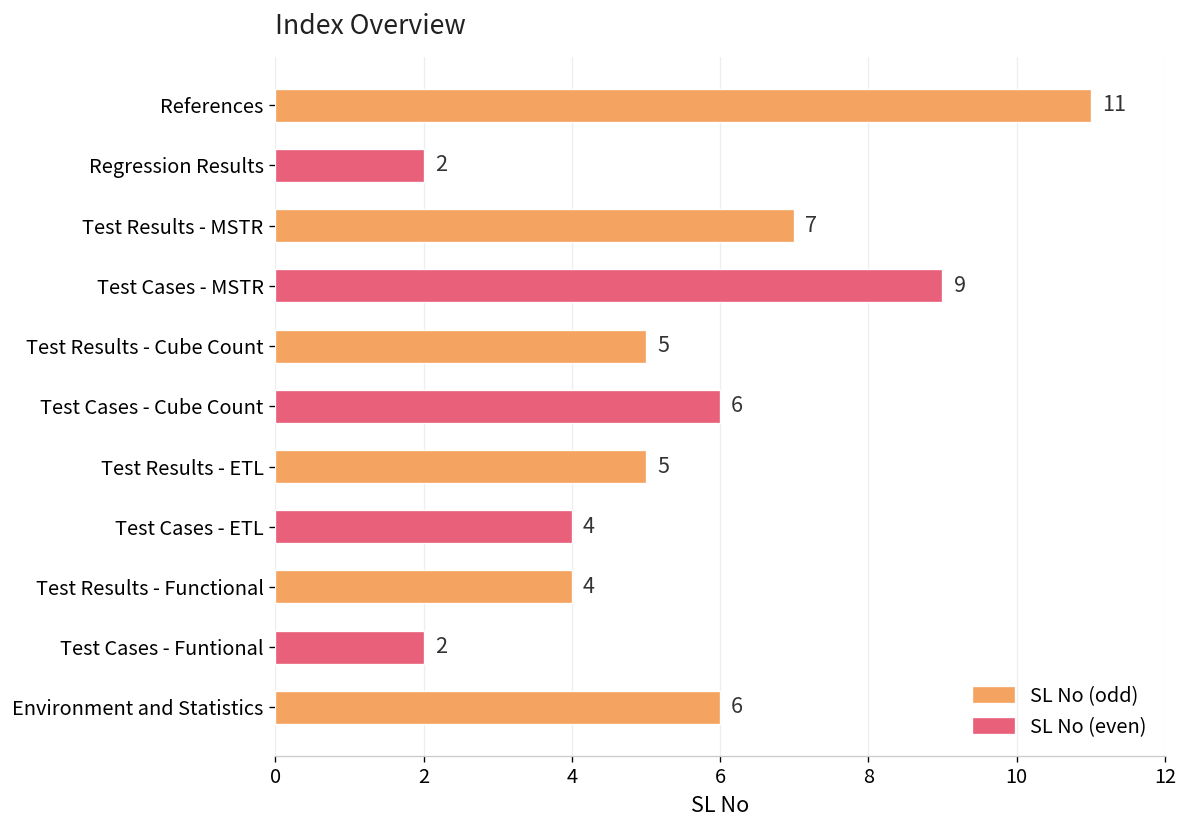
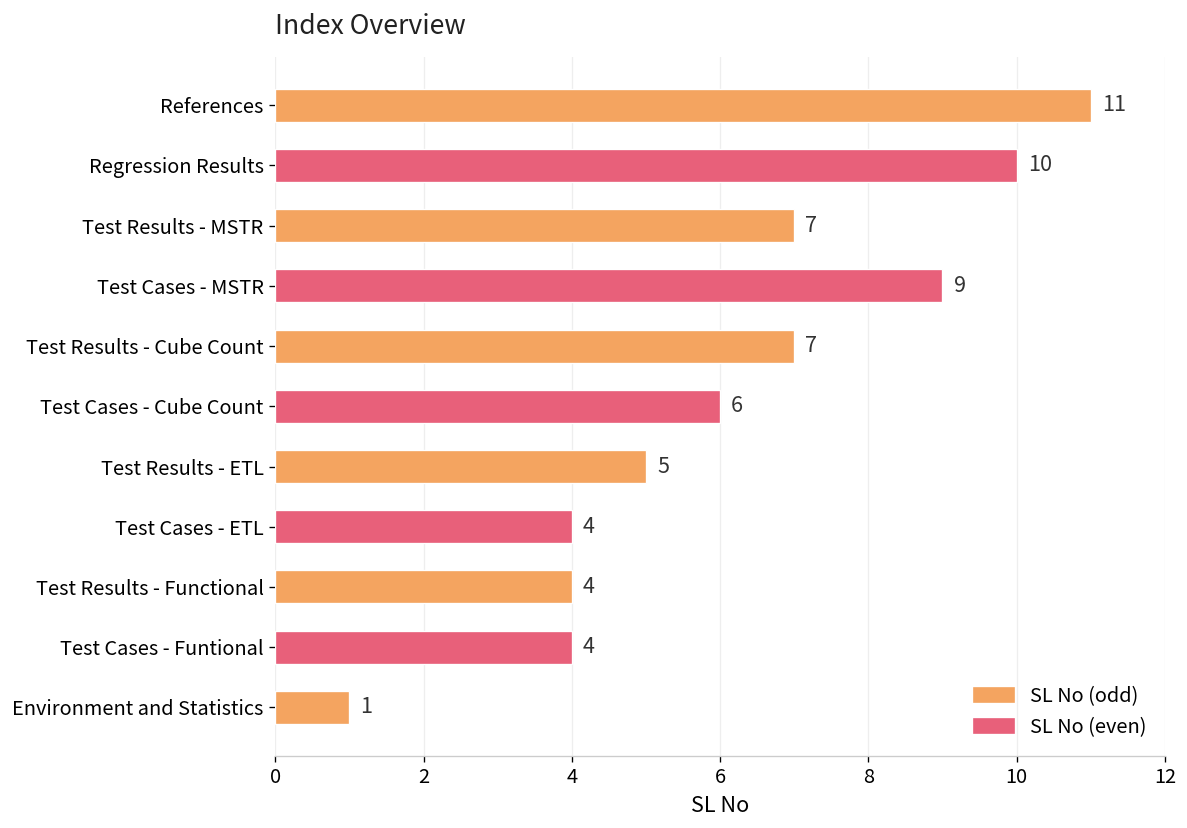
  {
    "References": 11,
-   "Regression Results": 2,
+   "Regression Results": 10,
    "Test Results - MSTR": 7,
    "Test Cases - MSTR": 9,
-   "Test Results - Cube Count": 5,
+   "Test Results - Cube Count": 7,
    "Test Cases - Cube Count": 6,
    "Test Results - ETL": 5,
    "Test Cases - ETL": 4,
    "Test Results - Functional": 4,
-   "Test Cases - Funtional": 2,
-   "Environment and Statistics": 6
+   "Test Cases - Funtional": 4,
+   "Environment and Statistics": 1
  }
